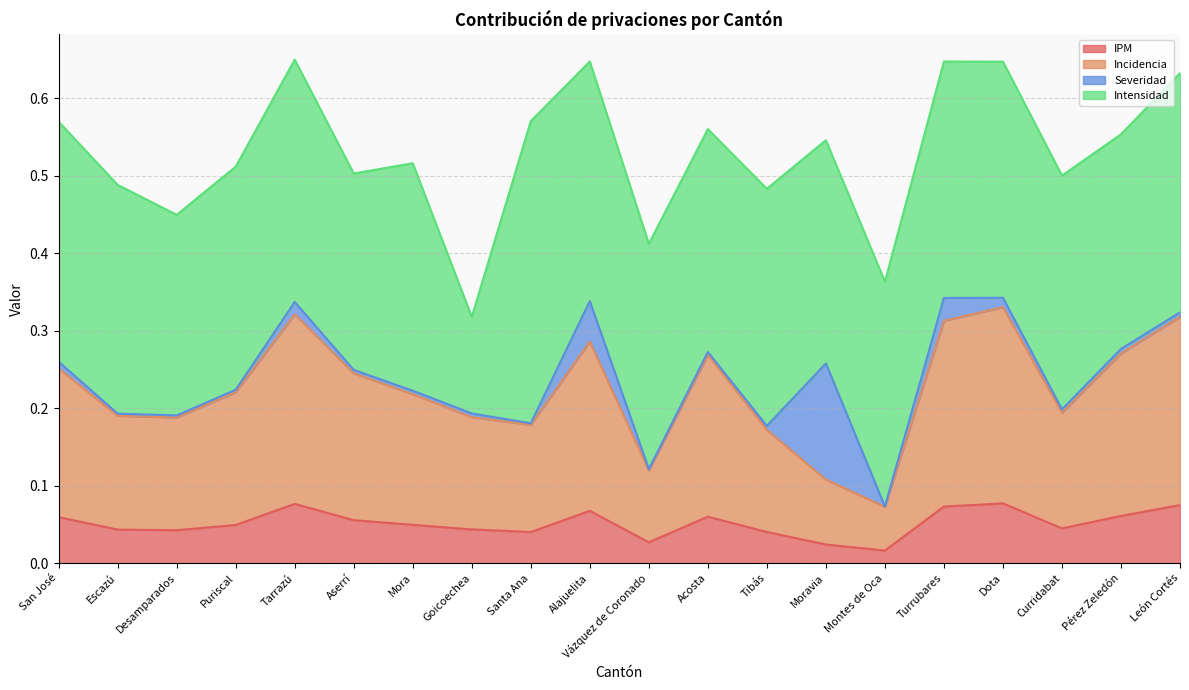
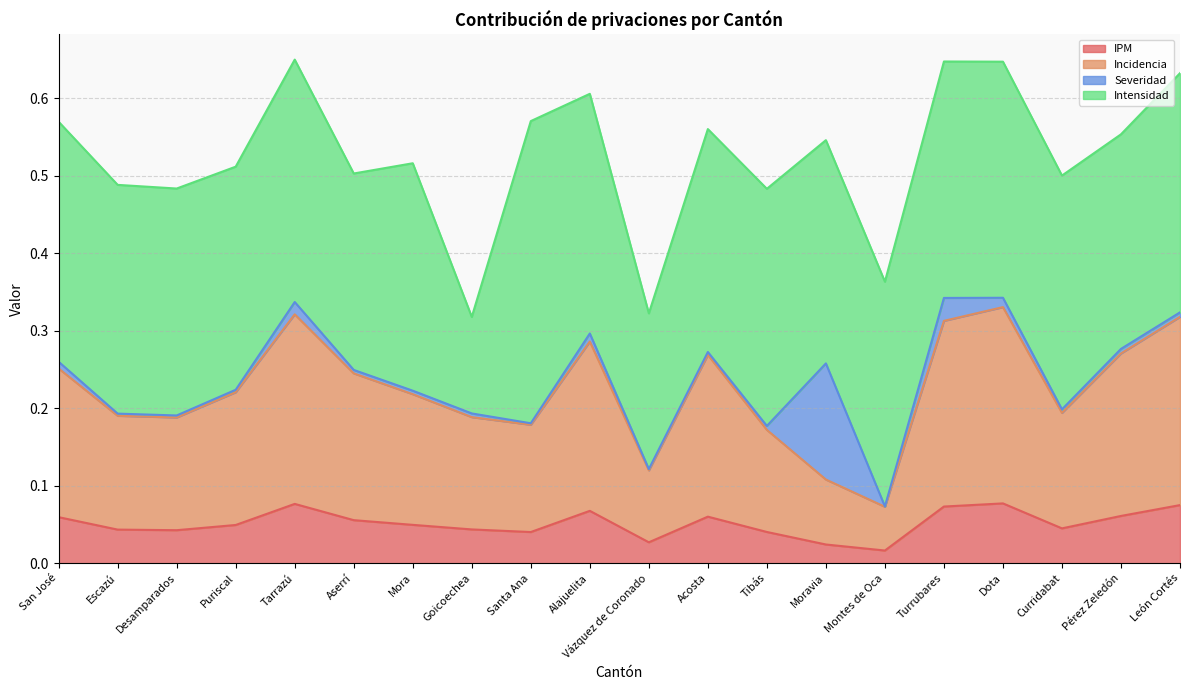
  {
    "Severidad": {
      "San José": 0.01,
      "Tarrazú": 0.02,
      "Aserrí": 0.00,
      "Mora": 0.00,
      "Goicoechea": 0.00,
-     "Alajuelita": 0.05,
+     "Alajuelita": 0.01,
      "Acosta": 0.00,
      "Tibás": 0.01,
      "Moravia": 0.15,
      "Turrubares": 0.03,
      "Dota": 0.01,
      "Curridabat": 0.00,
      "Pérez Zeledón": 0.01,
      "León Cortés": 0.01
    },
    "Intensidad": {
      "San José": 0.31,
      "Escazú": 0.30,
-     "Desamparados": 0.26,
+     "Desamparados": 0.29,
      "Puriscal": 0.29,
      "Tarrazú": 0.31,
      "Aserrí": 0.25,
      "Mora": 0.29,
      "Goicoechea": 0.12,
      "Santa Ana": 0.39,
      "Alajuelita": 0.31,
-     "Vázquez de Coronado": 0.29,
+     "Vázquez de Coronado": 0.20,
      "Acosta": 0.29,
      "Tibás": 0.31,
      "Moravia": 0.29,
      "Montes de Oca": 0.29,
      "Turrubares": 0.31,
      "Dota": 0.30,
      "Curridabat": 0.30,
      "Pérez Zeledón": 0.28,
      "León Cortés": 0.31
    }
  }
